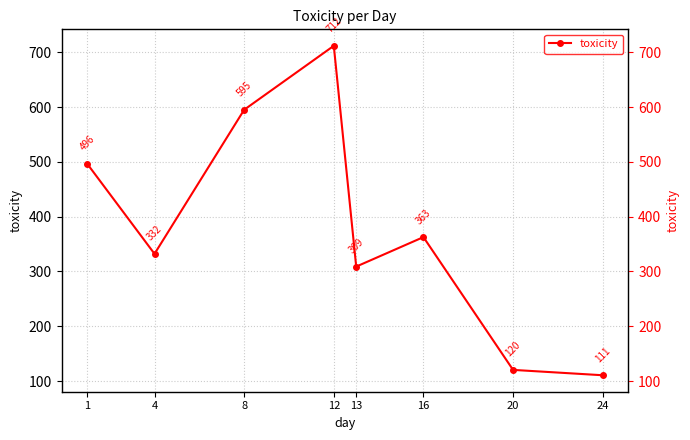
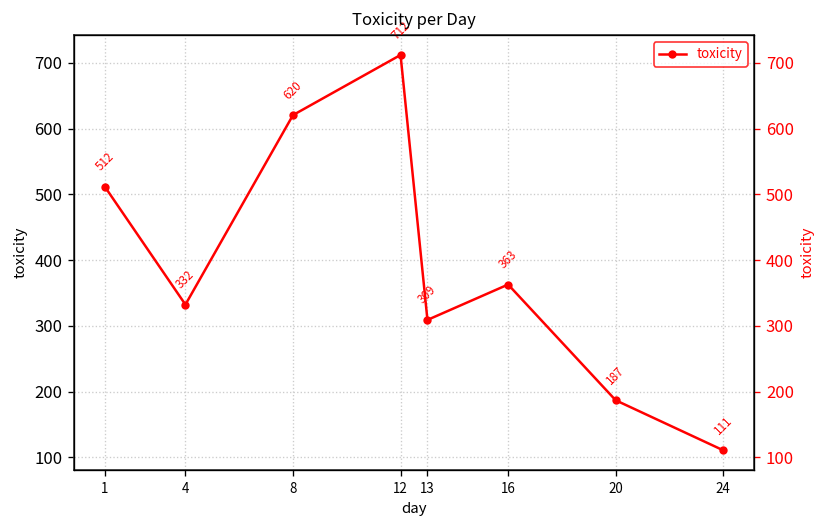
  {
-   "1": 496,
+   "1": 512,
    "4": 332,
-   "8": 595,
+   "8": 620,
    "12": 712,
    "13": 309,
    "16": 363,
-   "20": 120,
+   "20": 187,
    "24": 111
  }
